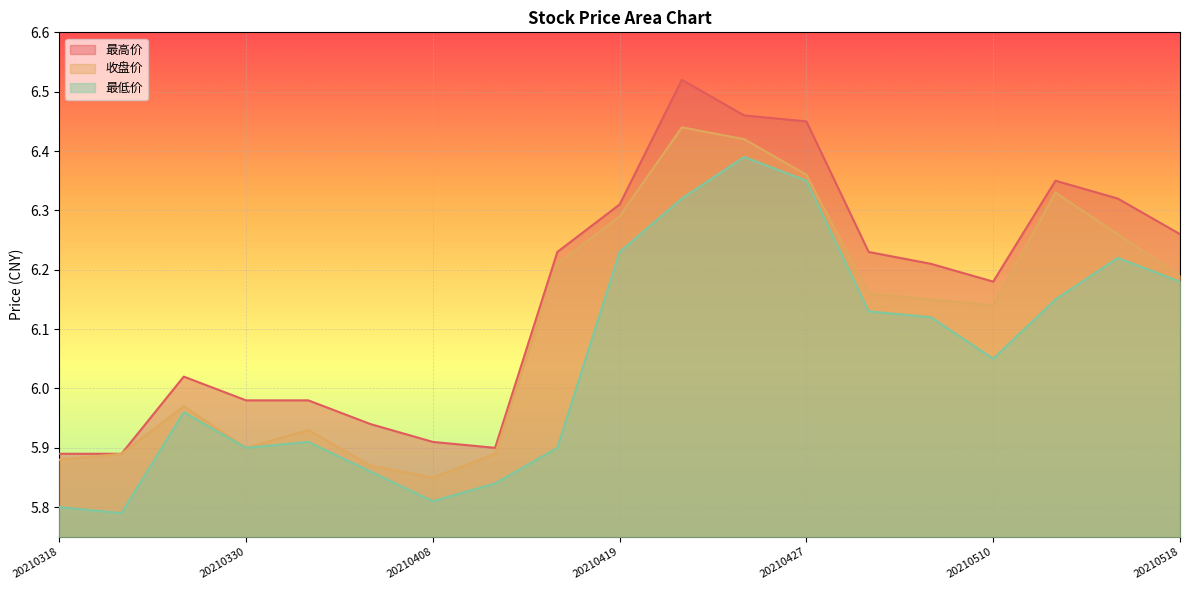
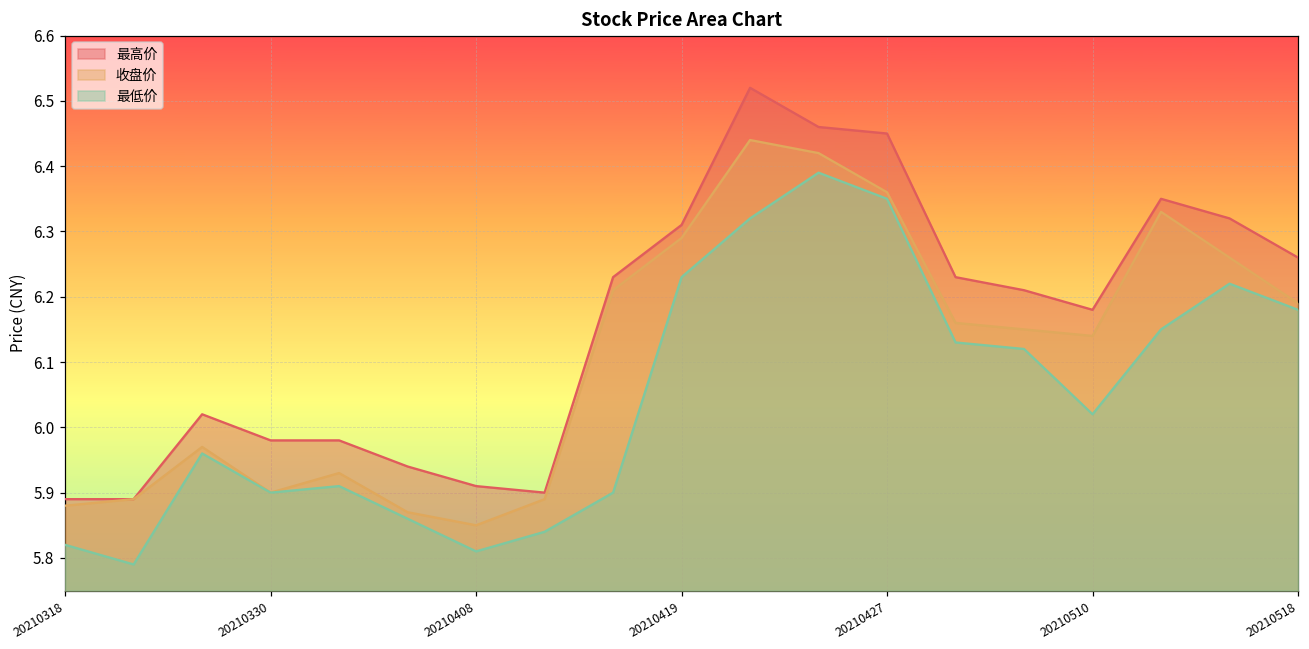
  {
    "最低价": {
-     "20210318": 5.80,
+     "20210318": 5.82,
      "20210408": 5.81,
      "20210419": 6.23,
      "20210427": 6.35,
-     "20210510": 6.05,
+     "20210510": 6.02,
      "20210518": 6.18
    }
  }
